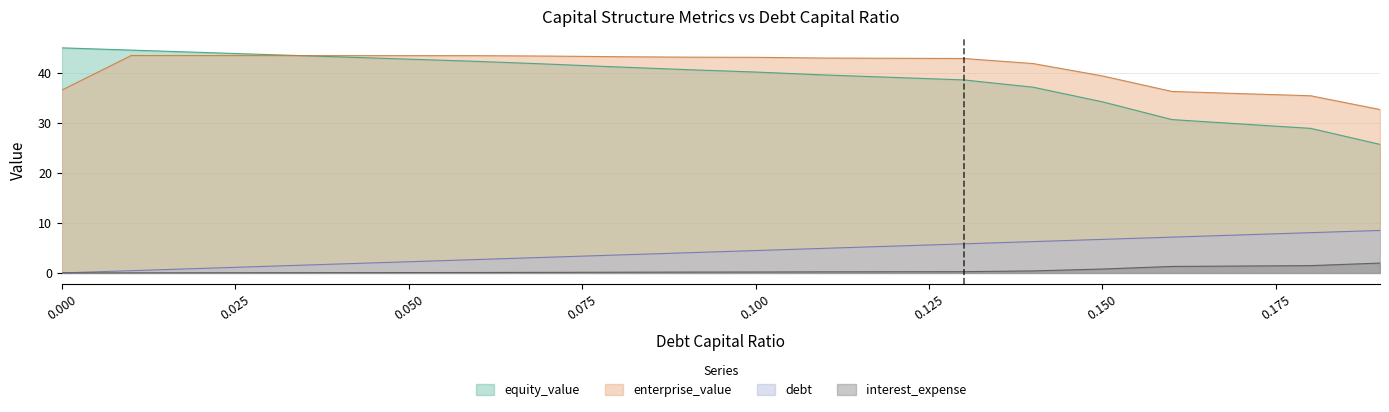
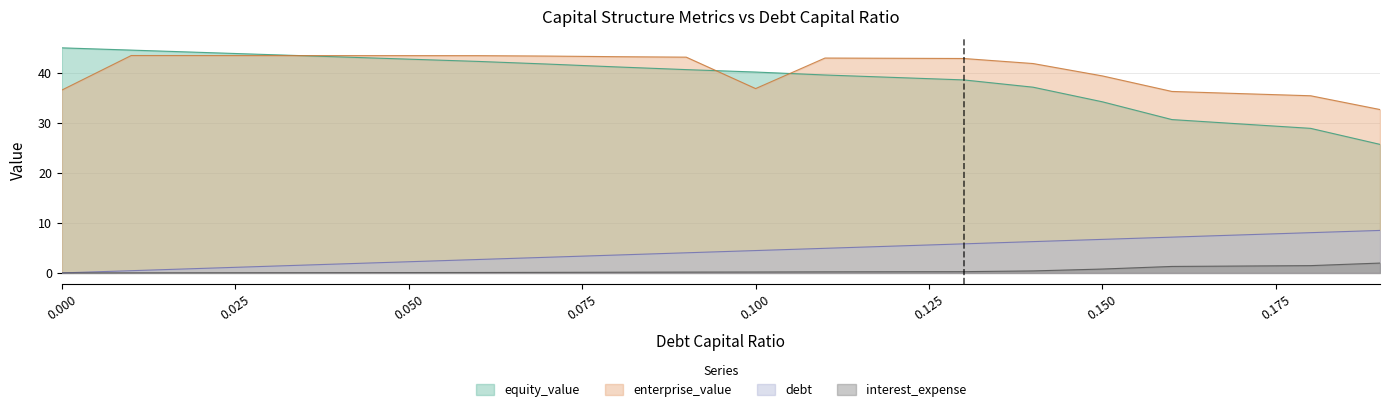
  {
    "enterprise_value": {
      "0.000": 37,
      "0.050": 43,
-     "0.100": 43,
+     "0.100": 37,
      "0.150": 39
    }
  }
